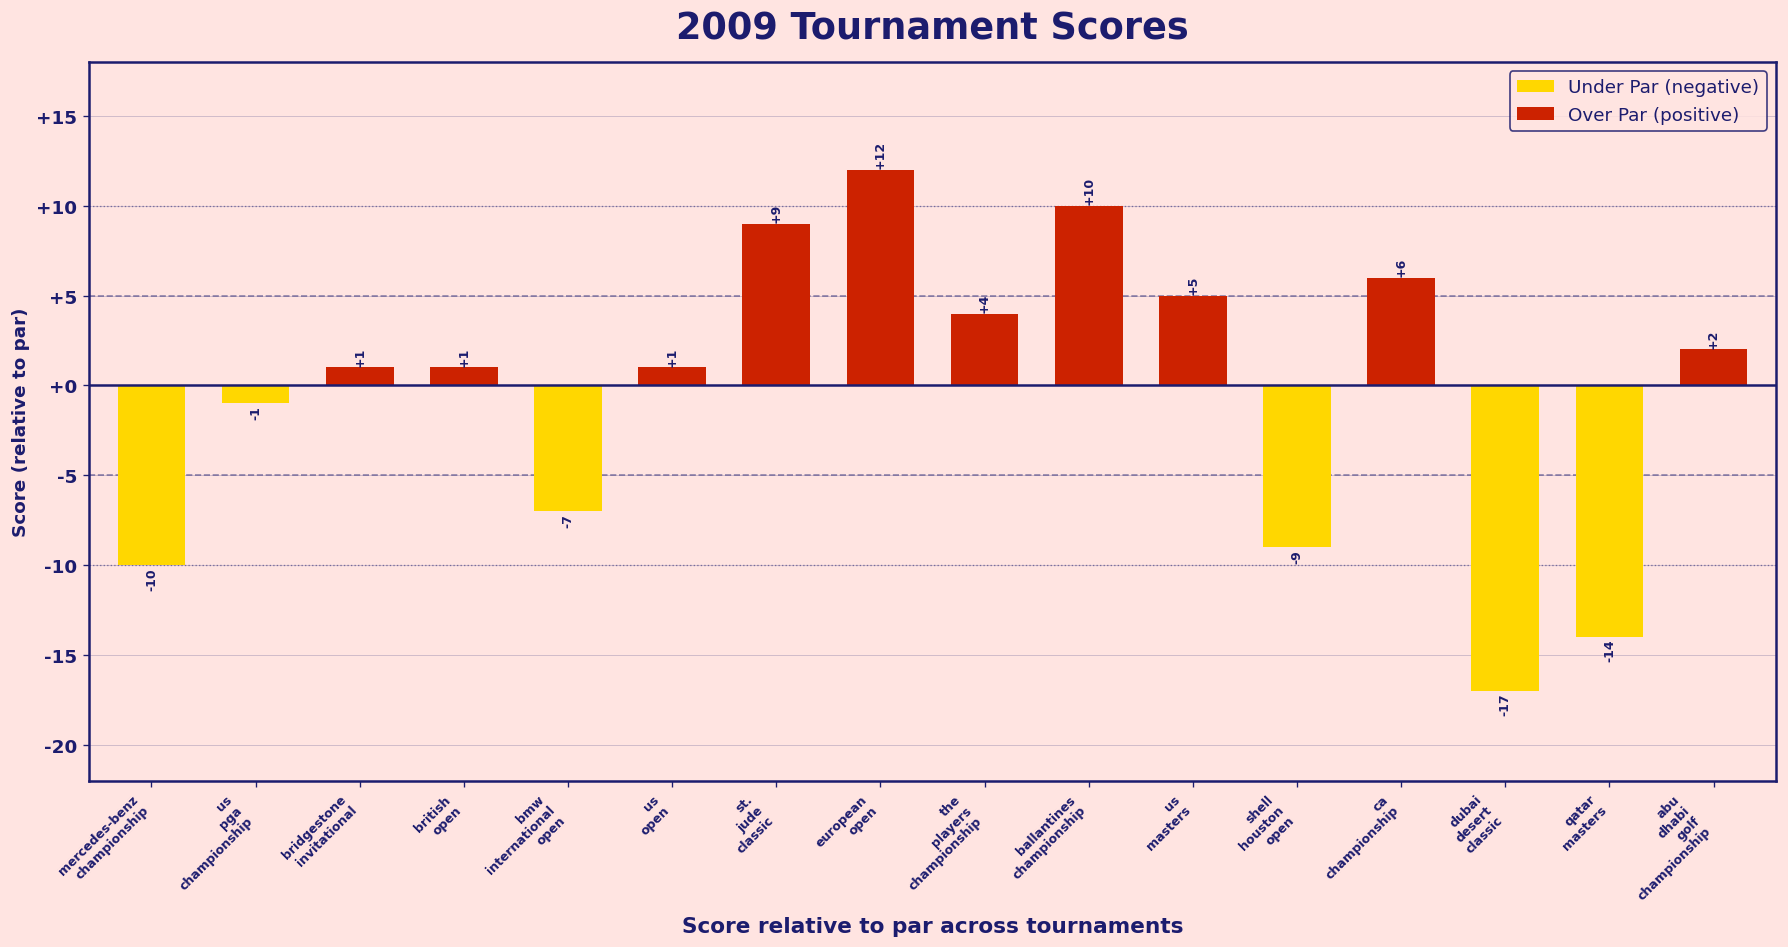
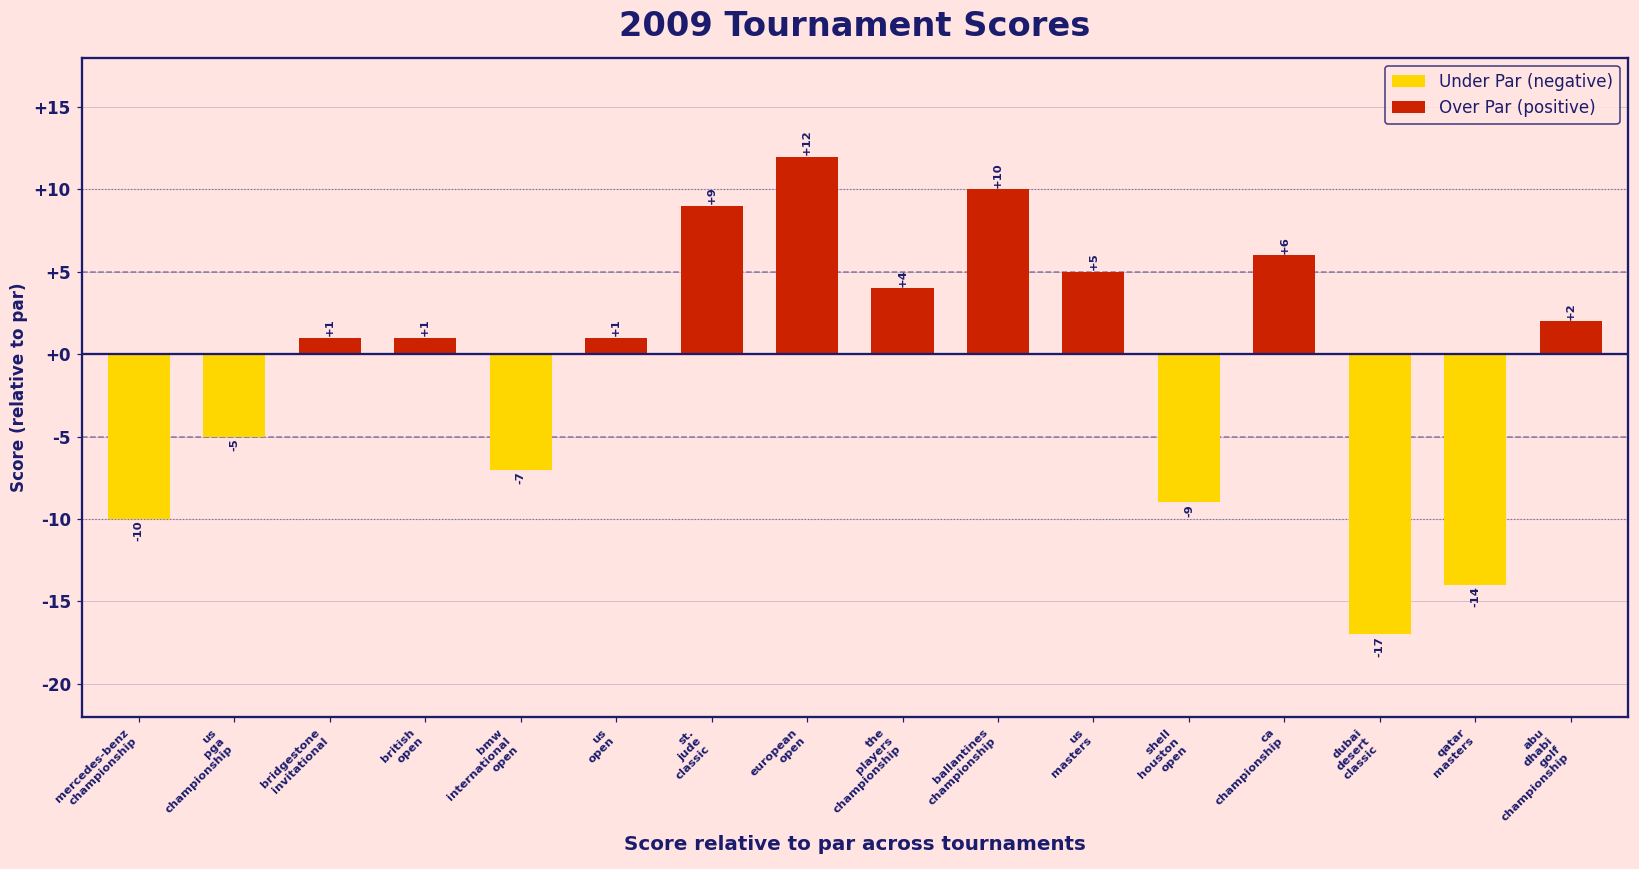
  {
    "Under Par (negative)": {
      "mercedes-benz championship": "-10",
-     "us pga championship": "-1",
+     "us pga championship": "-5",
      "bmw international open": "-7",
      "shell houston open": "-9",
      "dubai desert classic": "-17",
      "qatar masters": "-14"
    },
    "Over Par (positive)": {
      "bridgestone invitational": "+1",
      "british open": "+1",
      "us open": "+1",
      "st. jude classic": "+9",
      "european open": "+12",
      "the players championship": "+4",
      "ballantines championship": "+10",
      "us masters": "+5",
      "ca championship": "+6",
      "abu dhabi golf championship": "+2"
    }
  }
